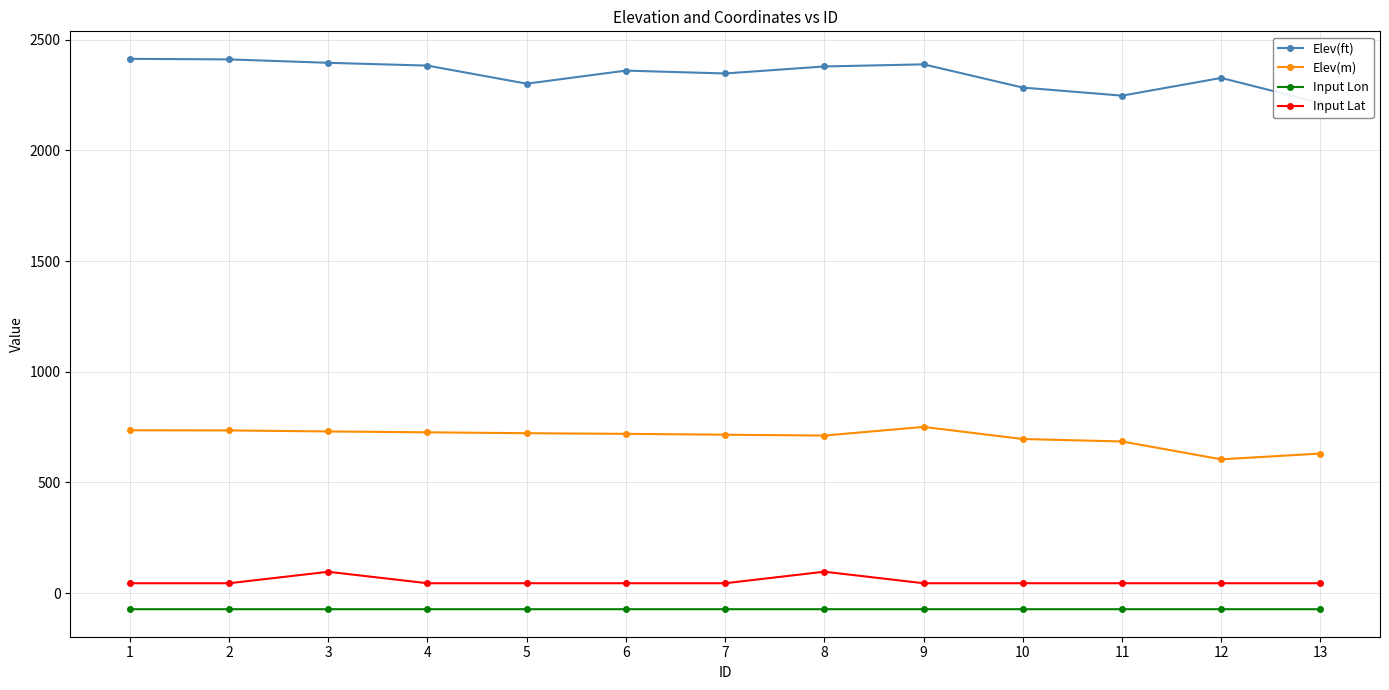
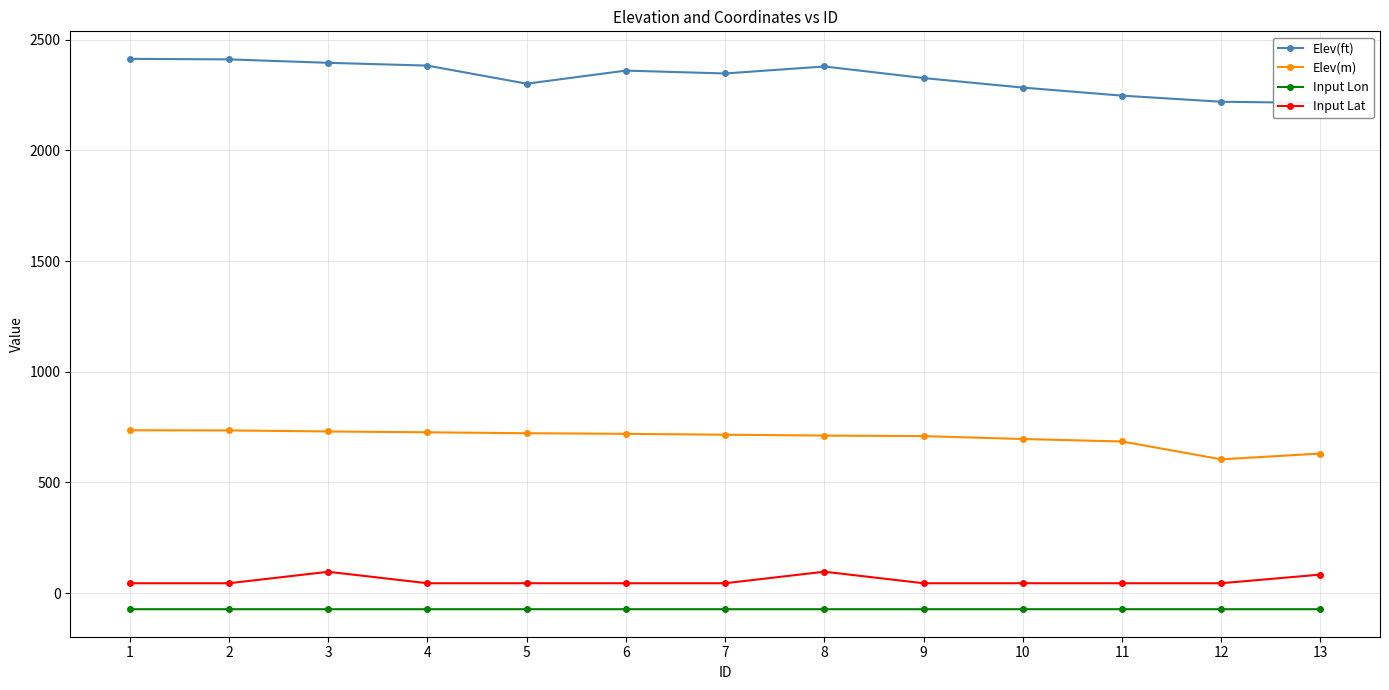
  {
    "Elev(ft)": {
      "1": 2410,
      "2": 2410,
      "3": 2400,
      "4": 2380,
      "5": 2300,
      "6": 2360,
      "7": 2350,
      "8": 2380,
-     "9": 2390,
+     "9": 2330,
      "10": 2280,
      "11": 2250,
-     "12": 2330
+     "12": 2220
    },
    "Elev(m)": {
      "1": 740,
      "2": 730,
      "3": 730,
      "4": 730,
      "5": 720,
      "6": 720,
      "7": 720,
      "8": 710,
-     "9": 750,
+     "9": 710,
      "10": 700,
      "11": 680,
      "12": 600,
      "13": 630
    },
    "Input Lon": {
      "1": -70,
      "2": -70,
      "3": -70,
      "4": -70,
      "5": -70,
      "6": -70,
      "7": -70,
      "8": -70,
      "9": -70,
      "10": -70,
      "11": -70,
      "12": -70,
      "13": -70
    },
    "Input Lat": {
      "1": 40,
      "2": 40,
      "3": 100,
      "4": 40,
      "5": 40,
      "6": 40,
      "7": 40,
      "8": 100,
      "9": 40,
      "10": 40,
      "11": 40,
      "12": 40,
-     "13": 40
+     "13": 80
    }
  }
